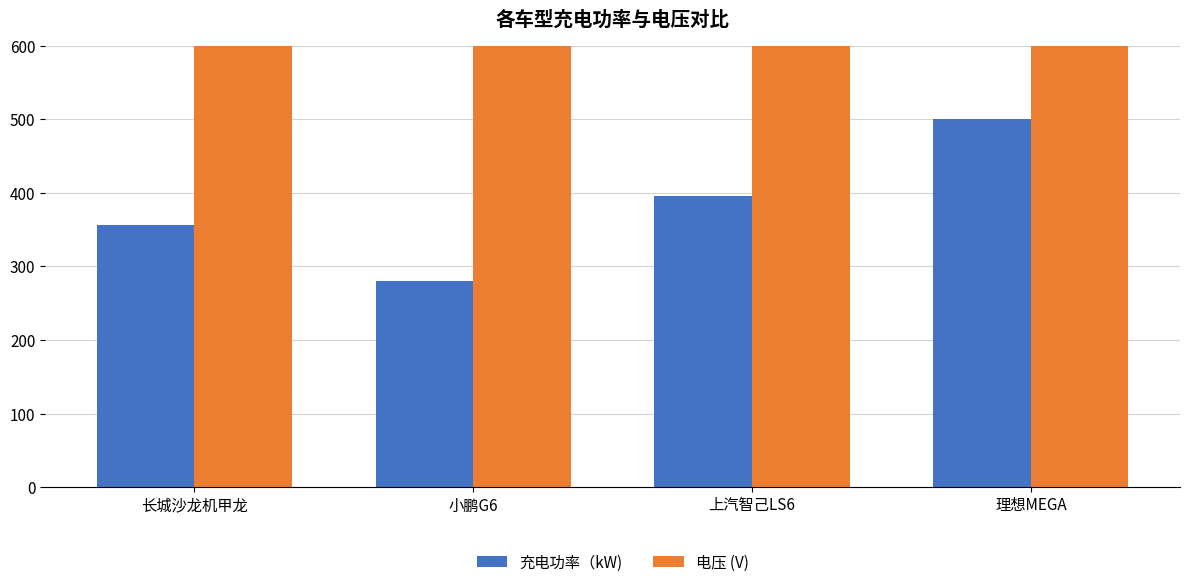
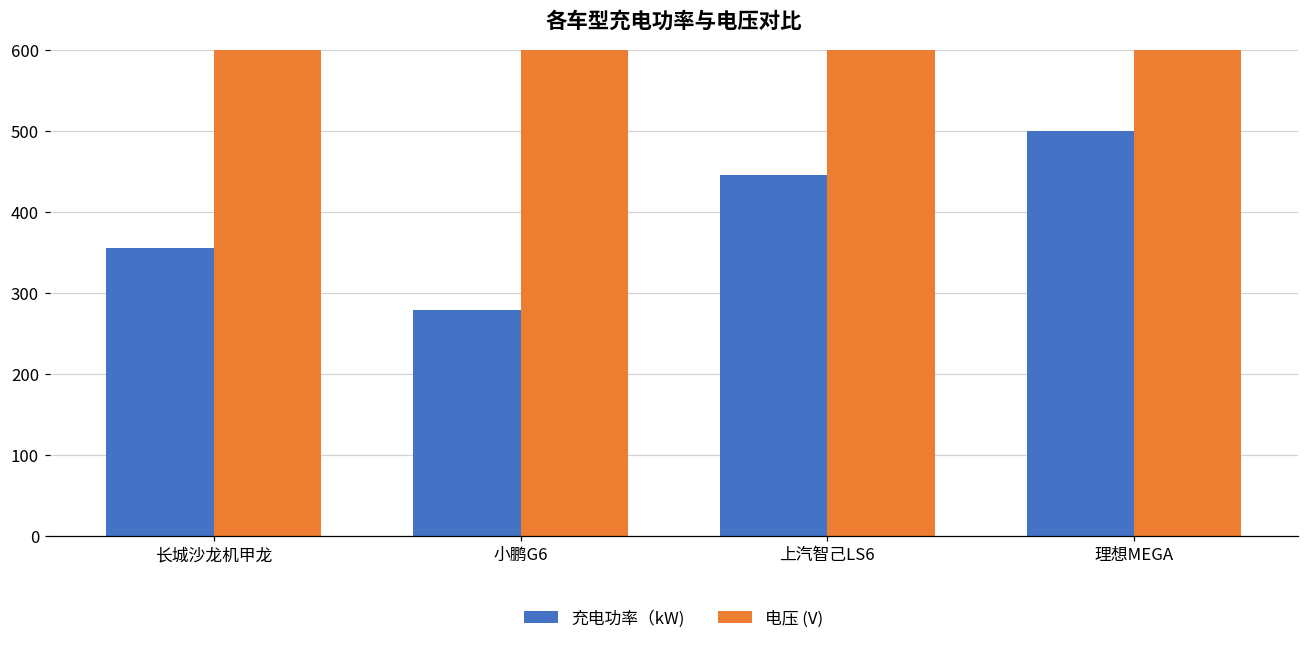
  {
    "充电功率（kW)": {
      "长城沙龙机甲龙": 360,
      "小鹏G6": 280,
-     "上汽智己LS6": 400,
+     "上汽智己LS6": 450,
      "理想MEGA": 500
    }
  }
